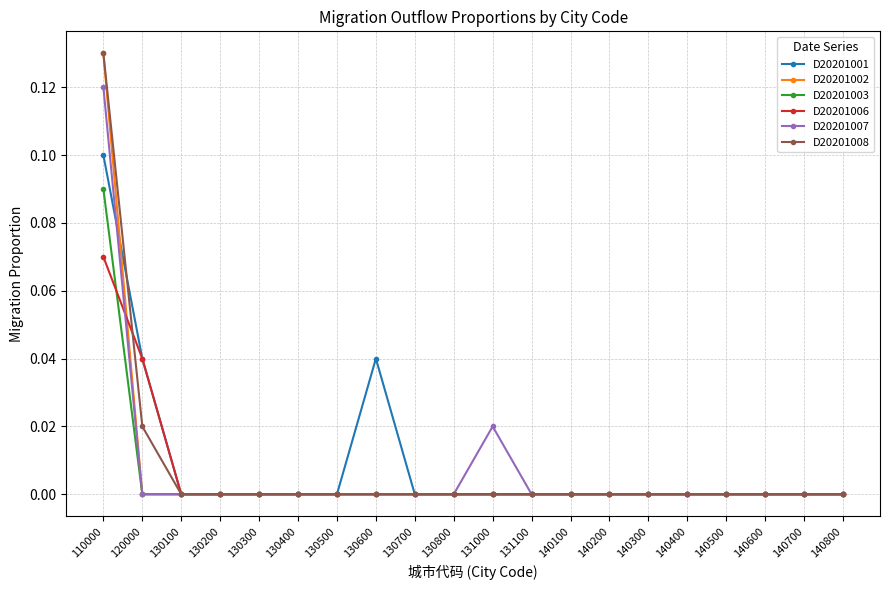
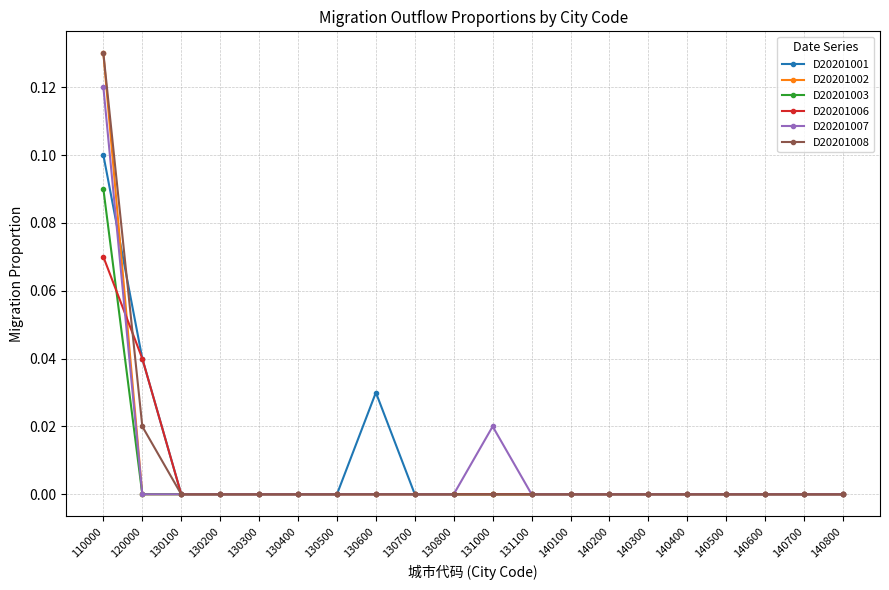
  {
    "D20201001": {
      "110000": 0.10,
-     "130600": 0.04
+     "130600": 0.03
    },
    "D20201003": {
      "110000": 0.09
    },
    "D20201006": {
      "110000": 0.07
    },
    "D20201007": {
      "110000": 0.12,
      "131000": 0.02
    },
    "D20201008": {
      "120000": 0.02
    }
  }
